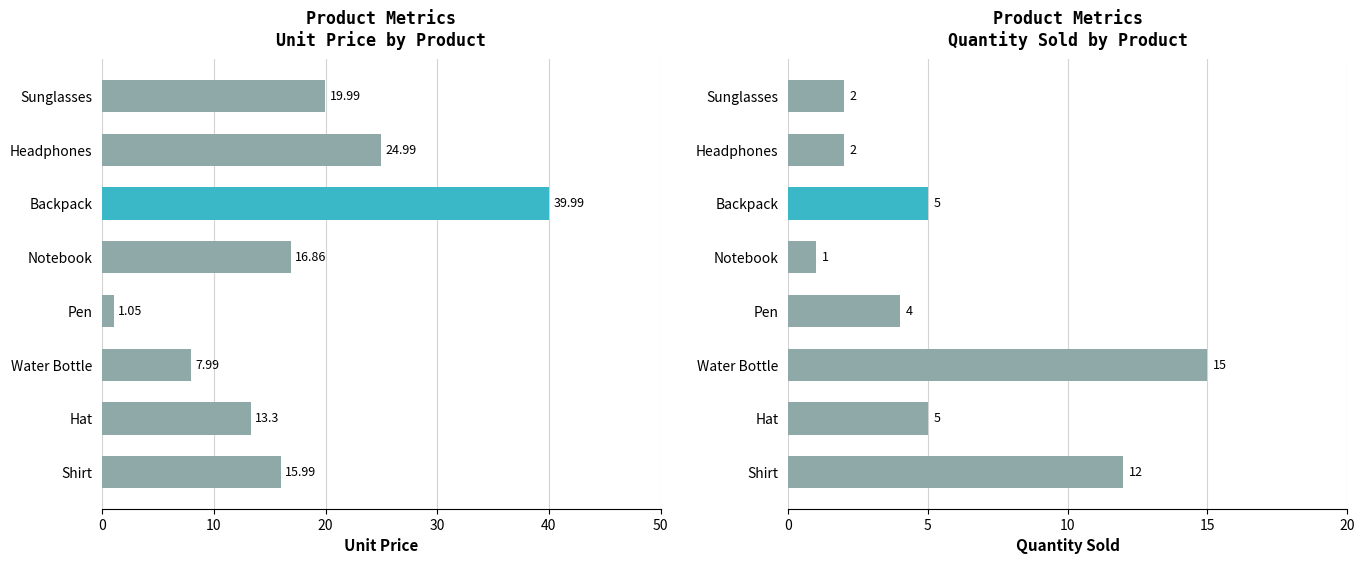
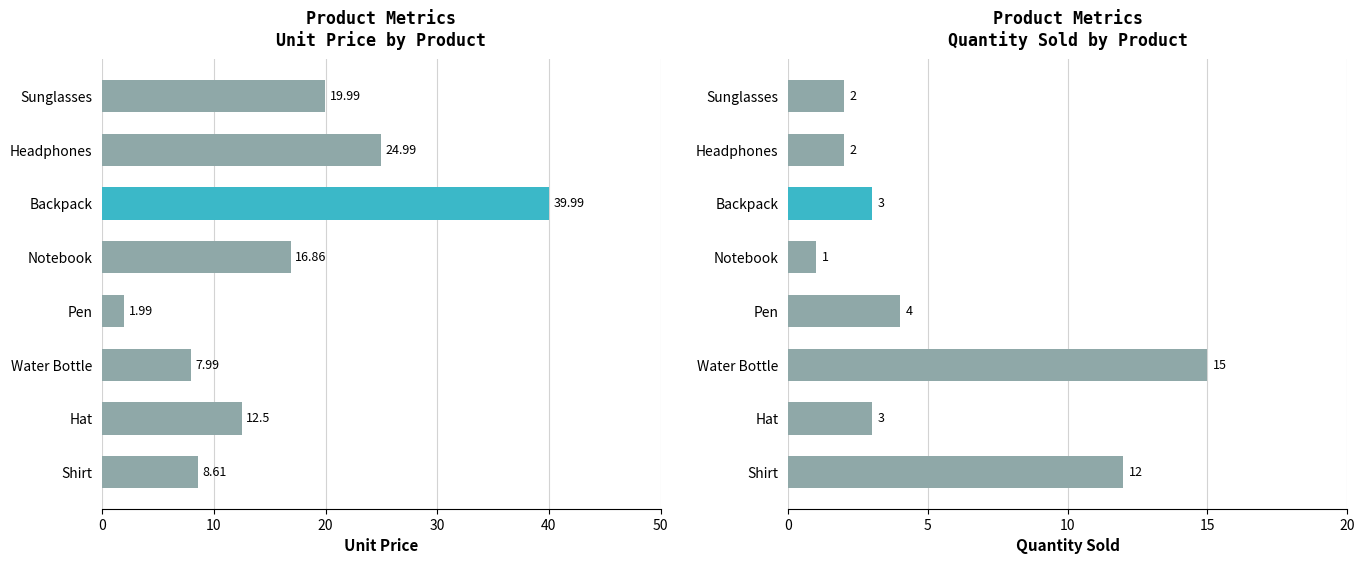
  {
    "Product Metrics Unit Price by Product": {
      "Sunglasses": 19.99,
      "Headphones": 24.99,
      "Backpack": 39.99,
      "Notebook": 16.86,
-     "Pen": 1.05,
+     "Pen": 1.99,
      "Water Bottle": 7.99,
-     "Hat": 13.3,
-     "Shirt": 15.99
+     "Hat": 12.5,
+     "Shirt": 8.61
    },
    "Product Metrics Quantity Sold by Product": {
      "Sunglasses": 2,
      "Headphones": 2,
-     "Backpack": 5,
+     "Backpack": 3,
      "Notebook": 1,
      "Pen": 4,
      "Water Bottle": 15,
-     "Hat": 5,
+     "Hat": 3,
      "Shirt": 12
    }
  }
